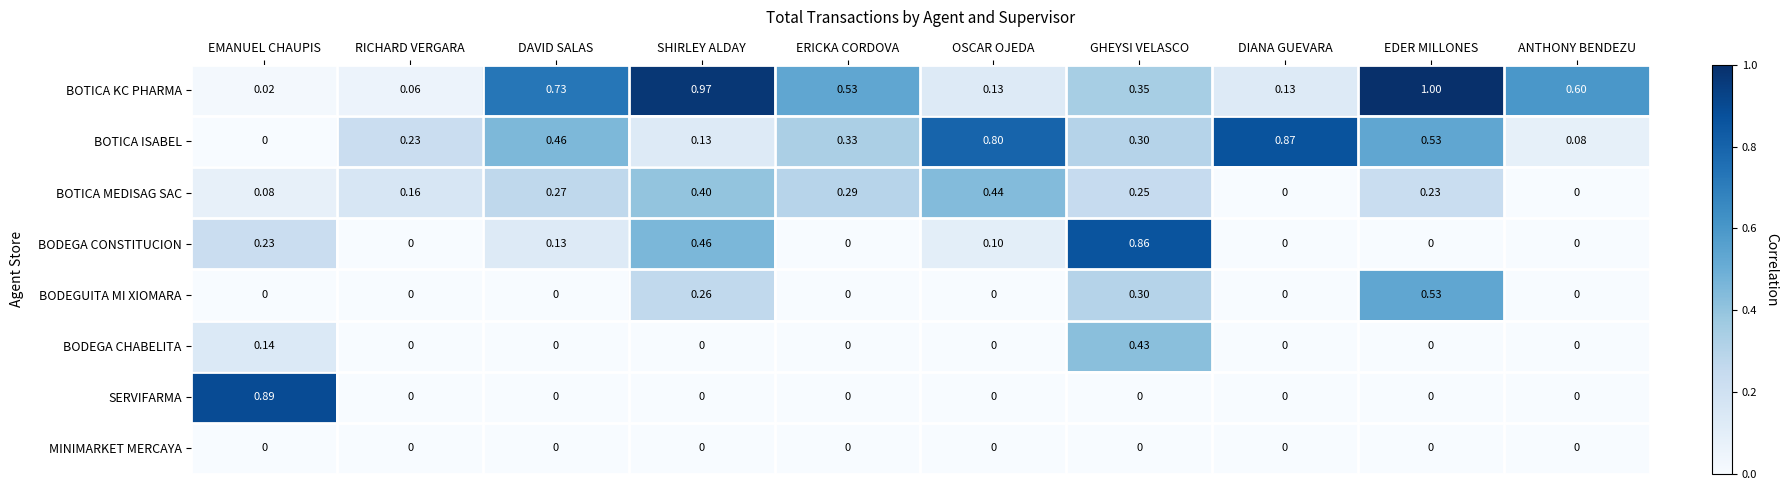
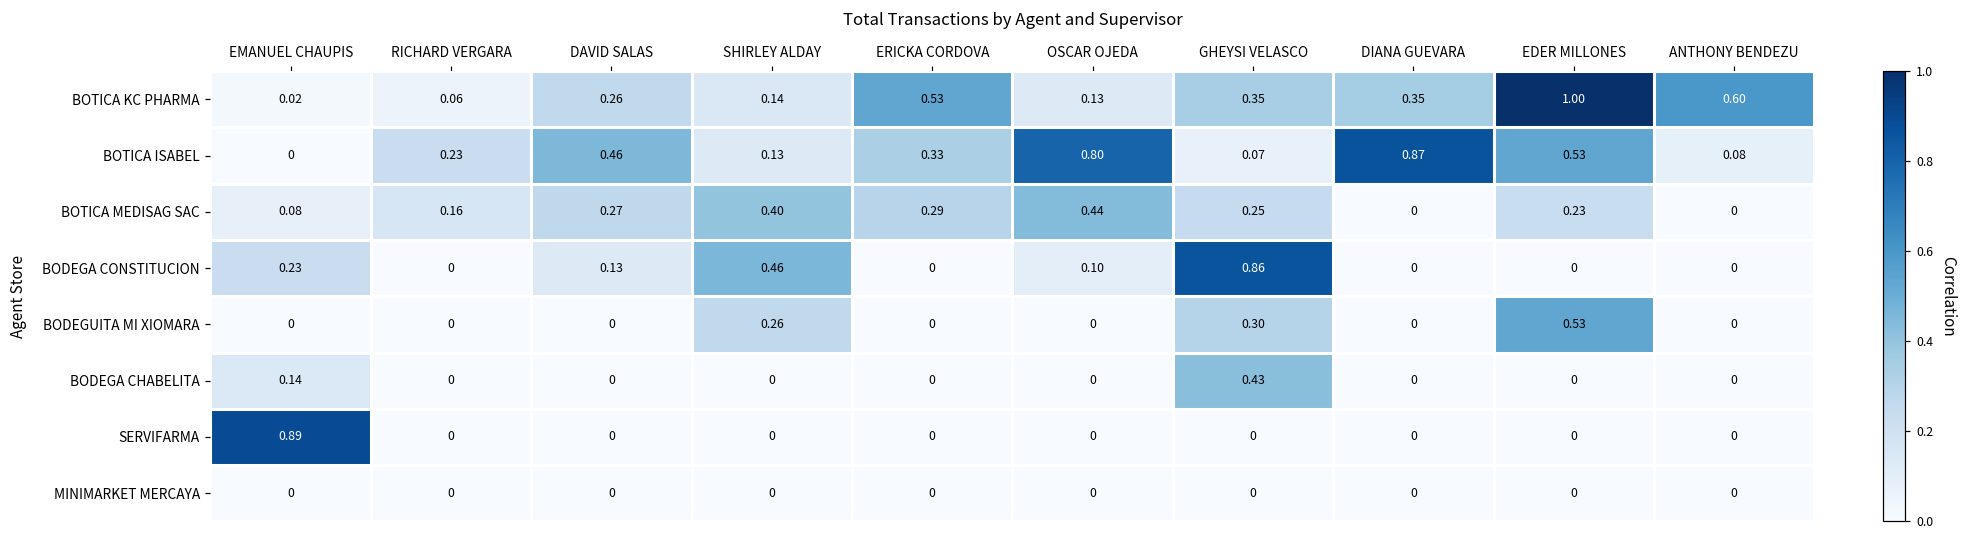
  {
    "BOTICA KC PHARMA": {
      "EMANUEL CHAUPIS": 0.02,
      "RICHARD VERGARA": 0.06,
-     "DAVID SALAS": 0.73,
-     "SHIRLEY ALDAY": 0.97,
+     "DAVID SALAS": 0.26,
+     "SHIRLEY ALDAY": 0.14,
      "ERICKA CORDOVA": 0.53,
      "OSCAR OJEDA": 0.13,
      "GHEYSI VELASCO": 0.35,
-     "DIANA GUEVARA": 0.13,
+     "DIANA GUEVARA": 0.35,
      "EDER MILLONES": 1.00,
      "ANTHONY BENDEZU": 0.60
    },
    "BOTICA ISABEL": {
      "EMANUEL CHAUPIS": 0,
      "RICHARD VERGARA": 0.23,
      "DAVID SALAS": 0.46,
      "SHIRLEY ALDAY": 0.13,
      "ERICKA CORDOVA": 0.33,
      "OSCAR OJEDA": 0.80,
-     "GHEYSI VELASCO": 0.30,
+     "GHEYSI VELASCO": 0.07,
      "DIANA GUEVARA": 0.87,
      "EDER MILLONES": 0.53,
      "ANTHONY BENDEZU": 0.08
    },
    "BOTICA MEDISAG SAC": {
      "EMANUEL CHAUPIS": 0.08,
      "RICHARD VERGARA": 0.16,
      "DAVID SALAS": 0.27,
      "SHIRLEY ALDAY": 0.40,
      "ERICKA CORDOVA": 0.29,
      "OSCAR OJEDA": 0.44,
      "GHEYSI VELASCO": 0.25,
      "DIANA GUEVARA": 0,
      "EDER MILLONES": 0.23,
      "ANTHONY BENDEZU": 0
    },
    "BODEGA CONSTITUCION": {
      "EMANUEL CHAUPIS": 0.23,
      "RICHARD VERGARA": 0,
      "DAVID SALAS": 0.13,
      "SHIRLEY ALDAY": 0.46,
      "ERICKA CORDOVA": 0,
      "OSCAR OJEDA": 0.10,
      "GHEYSI VELASCO": 0.86,
      "DIANA GUEVARA": 0,
      "EDER MILLONES": 0,
      "ANTHONY BENDEZU": 0
    },
    "BODEGUITA MI XIOMARA": {
      "EMANUEL CHAUPIS": 0,
      "RICHARD VERGARA": 0,
      "DAVID SALAS": 0,
      "SHIRLEY ALDAY": 0.26,
      "ERICKA CORDOVA": 0,
      "OSCAR OJEDA": 0,
      "GHEYSI VELASCO": 0.30,
      "DIANA GUEVARA": 0,
      "EDER MILLONES": 0.53,
      "ANTHONY BENDEZU": 0
    },
    "BODEGA CHABELITA": {
      "EMANUEL CHAUPIS": 0.14,
      "RICHARD VERGARA": 0,
      "DAVID SALAS": 0,
      "SHIRLEY ALDAY": 0,
      "ERICKA CORDOVA": 0,
      "OSCAR OJEDA": 0,
      "GHEYSI VELASCO": 0.43,
      "DIANA GUEVARA": 0,
      "EDER MILLONES": 0,
      "ANTHONY BENDEZU": 0
    },
    "SERVIFARMA": {
      "EMANUEL CHAUPIS": 0.89,
      "RICHARD VERGARA": 0,
      "DAVID SALAS": 0,
      "SHIRLEY ALDAY": 0,
      "ERICKA CORDOVA": 0,
      "OSCAR OJEDA": 0,
      "GHEYSI VELASCO": 0,
      "DIANA GUEVARA": 0,
      "EDER MILLONES": 0,
      "ANTHONY BENDEZU": 0
    },
    "MINIMARKET MERCAYA": {
      "EMANUEL CHAUPIS": 0,
      "RICHARD VERGARA": 0,
      "DAVID SALAS": 0,
      "SHIRLEY ALDAY": 0,
      "ERICKA CORDOVA": 0,
      "OSCAR OJEDA": 0,
      "GHEYSI VELASCO": 0,
      "DIANA GUEVARA": 0,
      "EDER MILLONES": 0,
      "ANTHONY BENDEZU": 0
    }
  }
